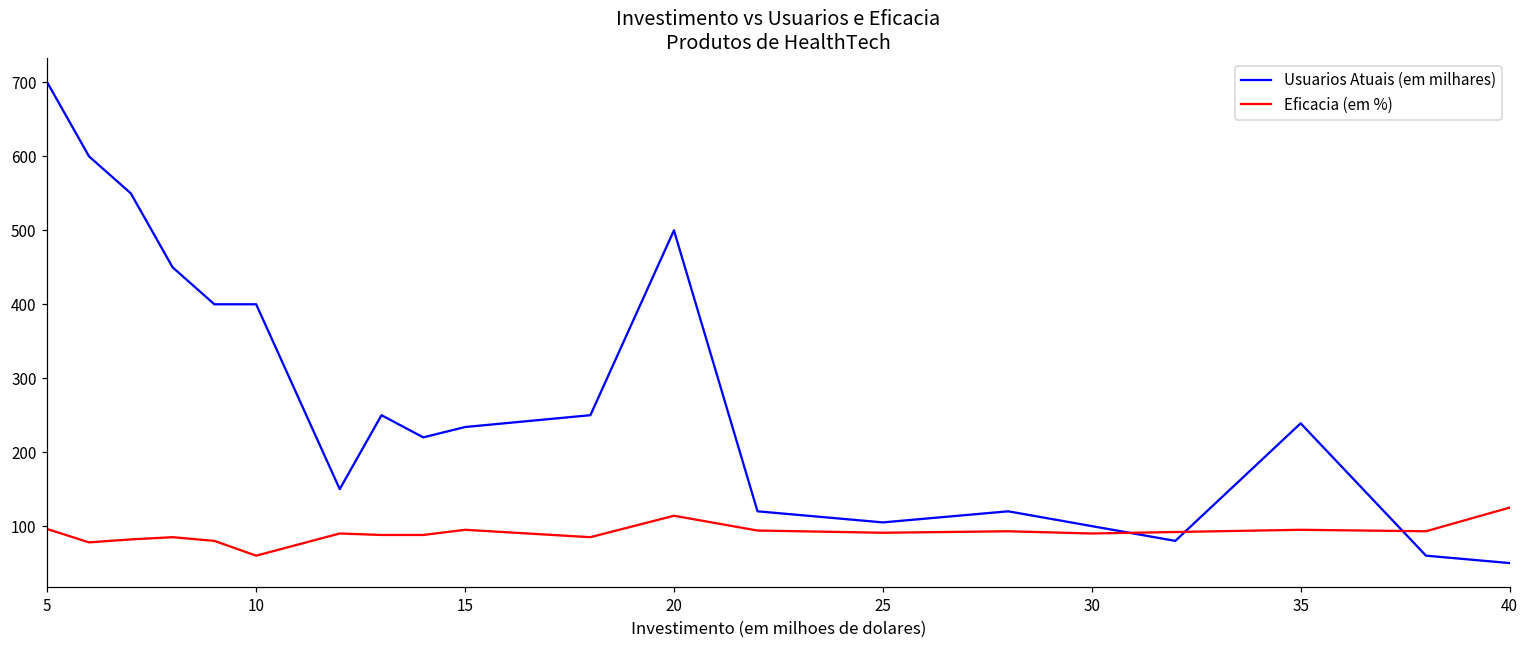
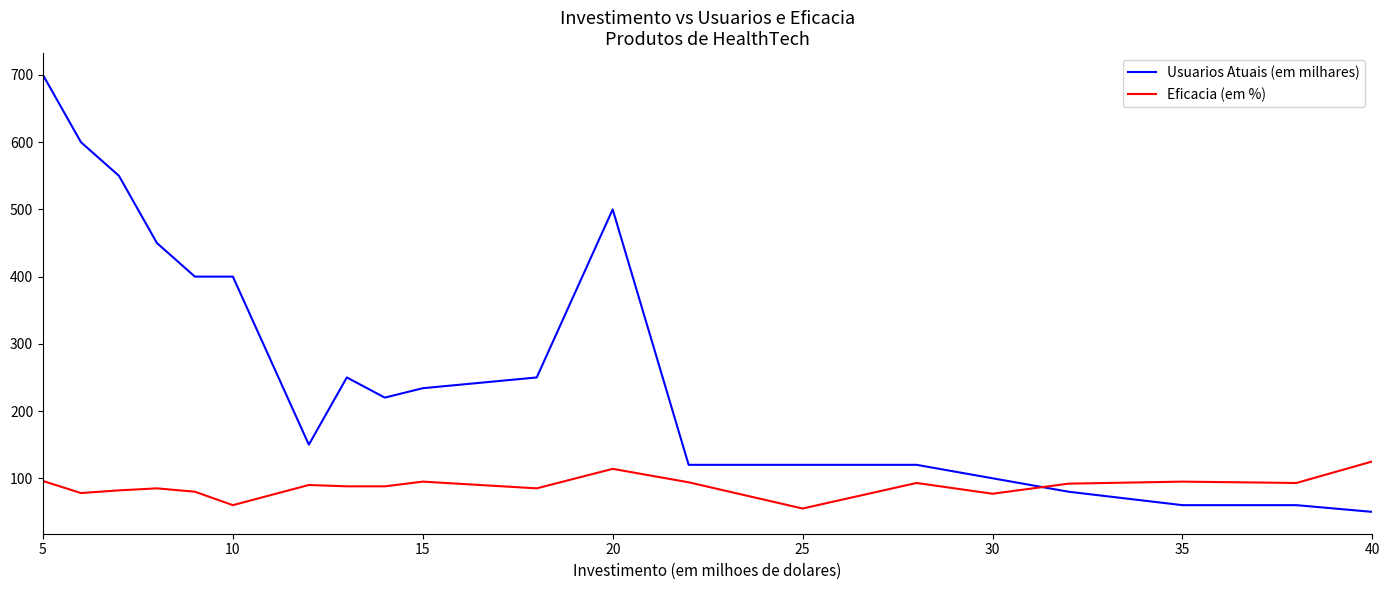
  {
    "Usuarios Atuais (em milhares)": {
      "5": 700,
      "10": 400,
      "15": 230,
      "20": 500,
-     "25": 110,
+     "25": 120,
      "30": 100,
-     "35": 240,
+     "35": 60,
      "40": 50
    },
    "Eficacia (em %)": {
      "5": 100,
      "10": 60,
      "15": 100,
      "20": 110,
-     "25": 90,
-     "30": 90,
+     "25": 60,
+     "30": 80,
      "35": 100,
      "40": 130
    }
  }
